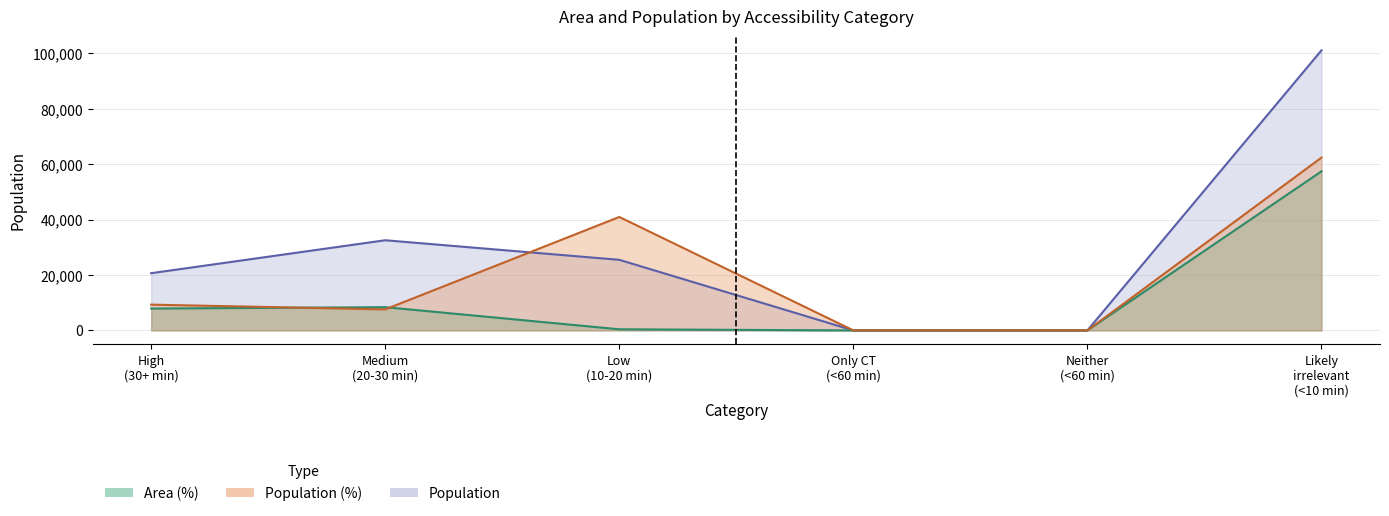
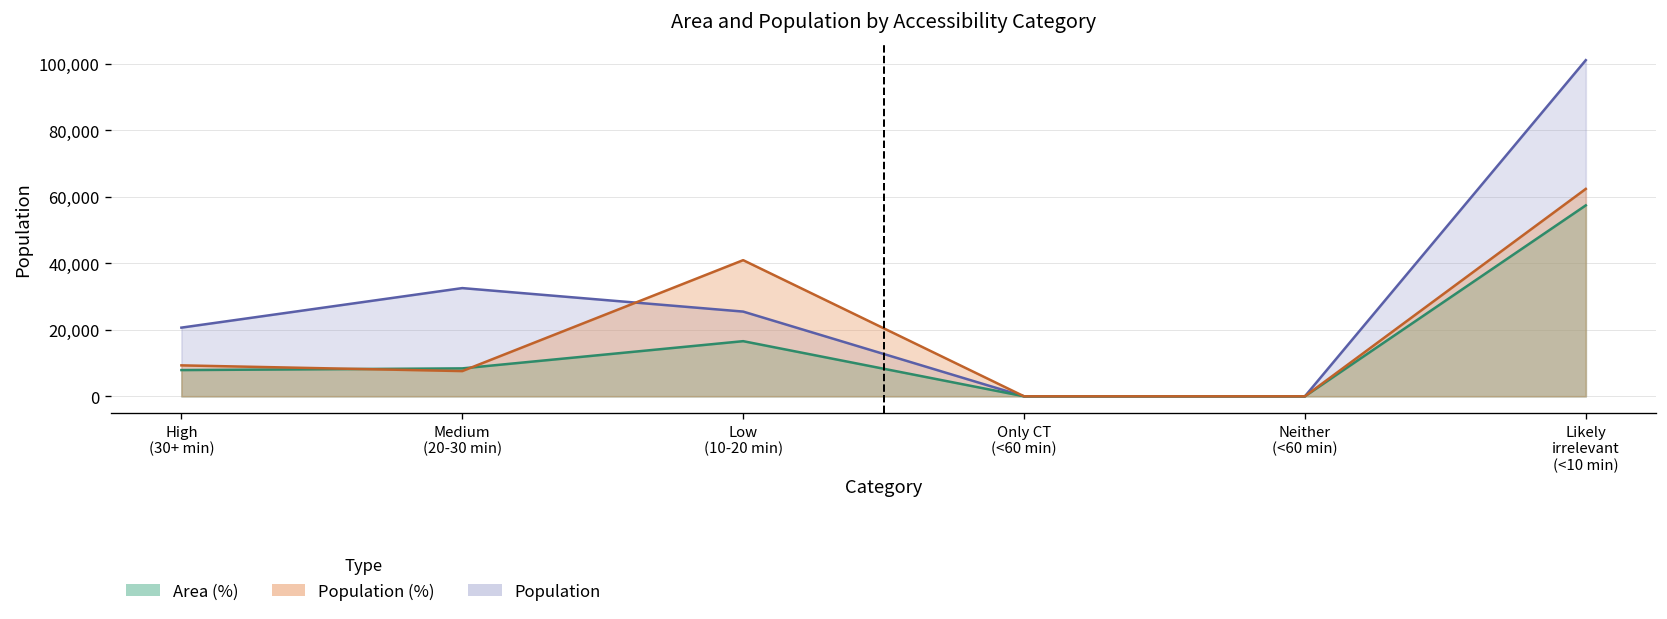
  {
    "Population": {
      "High (30+ min)": "21,000",
      "Medium (20-30 min)": "33,000",
      "Low (10-20 min)": "25,000",
      "Likely irrelevant (<10 min)": "101,000"
    },
    "Area (%)": {
      "High (30+ min)": "8,000",
-     "Low (10-20 min)": "0",
+     "Low (10-20 min)": "17,000",
      "Likely irrelevant (<10 min)": "57,000"
    },
    "Population (%)": {
      "High (30+ min)": "9,000",
      "Low (10-20 min)": "41,000",
      "Likely irrelevant (<10 min)": "62,000"
    }
  }
